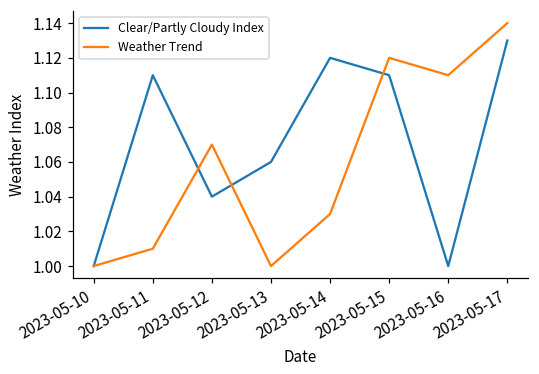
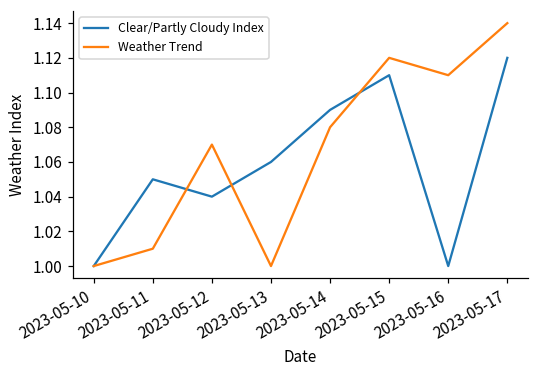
  {
    "Clear/Partly Cloudy Index": {
-     "2023-05-11": 1.11,
+     "2023-05-11": 1.05,
      "2023-05-12": 1.04,
      "2023-05-13": 1.06,
-     "2023-05-14": 1.12,
+     "2023-05-14": 1.09,
      "2023-05-15": 1.11,
      "2023-05-16": 1.00,
-     "2023-05-17": 1.13
+     "2023-05-17": 1.12
    },
    "Weather Trend": {
      "2023-05-11": 1.01,
      "2023-05-12": 1.07,
      "2023-05-13": 1.00,
-     "2023-05-14": 1.03,
+     "2023-05-14": 1.08,
      "2023-05-15": 1.12,
      "2023-05-16": 1.11,
      "2023-05-17": 1.14
    }
  }
